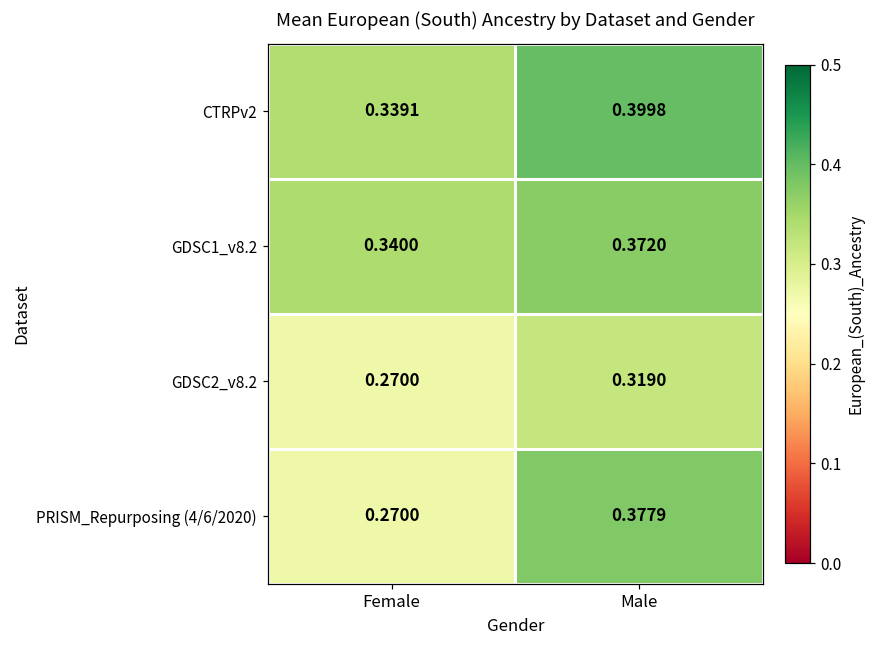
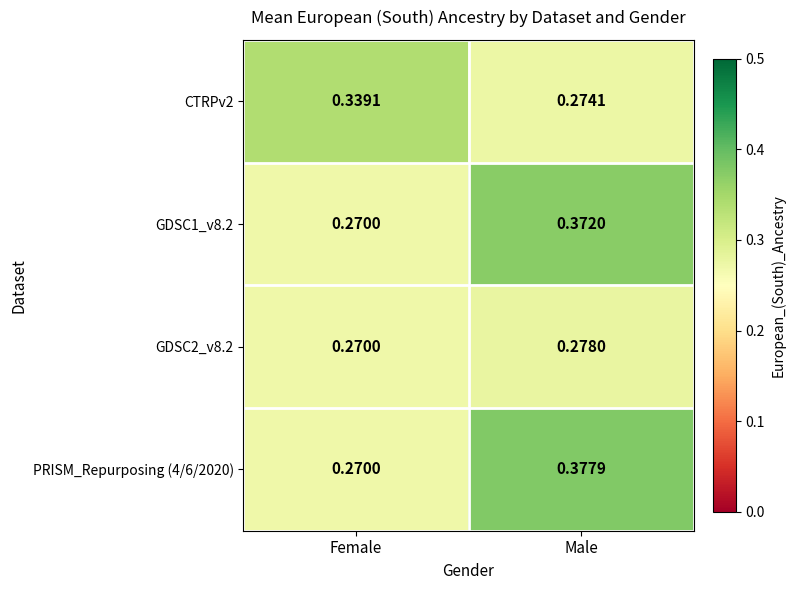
  {
    "CTRPv2": {
      "Female": 0.3391,
-     "Male": 0.3998
+     "Male": 0.2741
    },
    "GDSC1_v8.2": {
-     "Female": 0.3400,
+     "Female": 0.2700,
      "Male": 0.3720
    },
    "GDSC2_v8.2": {
      "Female": 0.2700,
-     "Male": 0.3190
+     "Male": 0.2780
    },
    "PRISM_Repurposing (4/6/2020)": {
      "Female": 0.2700,
      "Male": 0.3779
    }
  }
